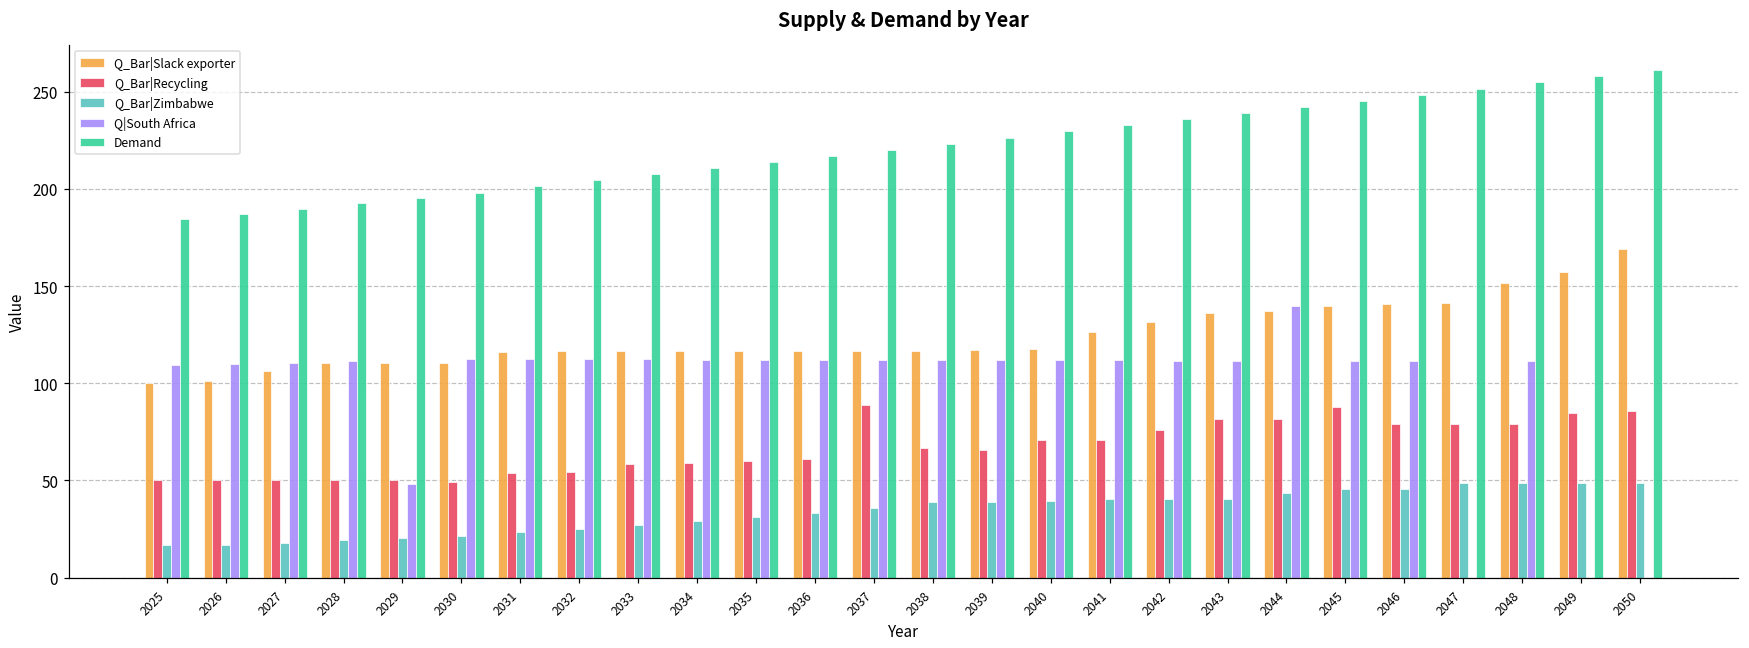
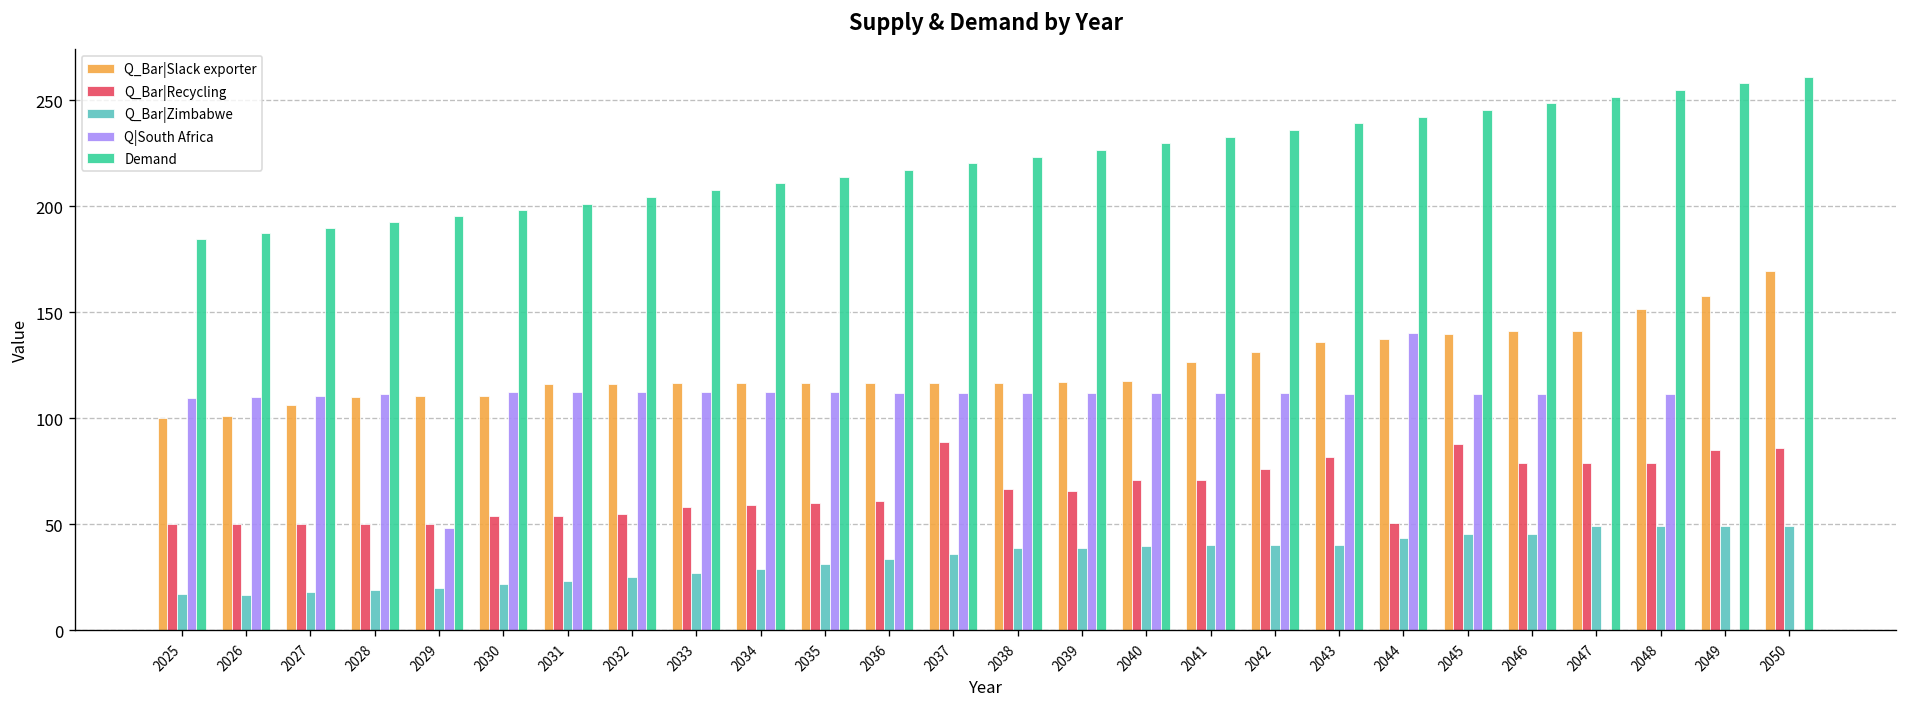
  {
    "Q_Bar|Slack exporter": {
      "2025": 100,
      "2026": 101,
      "2027": 106,
      "2028": 110,
      "2029": 110,
      "2030": 110,
      "2031": 116,
      "2032": 116,
      "2033": 116,
      "2034": 117,
      "2035": 117,
      "2036": 117,
      "2037": 117,
      "2038": 117,
      "2039": 117,
      "2040": 118,
      "2041": 127,
      "2042": 131,
      "2043": 136,
      "2044": 137,
      "2045": 140,
      "2046": 141,
      "2047": 141,
      "2048": 152,
      "2049": 157,
      "2050": 169
    },
    "Q_Bar|Recycling": {
      "2025": 50,
      "2026": 50,
      "2027": 50,
      "2028": 50,
      "2029": 50,
-     "2030": 49,
+     "2030": 54,
      "2031": 54,
      "2032": 55,
      "2033": 58,
      "2034": 59,
      "2035": 60,
      "2036": 61,
      "2037": 89,
      "2038": 67,
      "2039": 66,
      "2040": 71,
      "2041": 71,
      "2042": 76,
      "2043": 82,
-     "2044": 82,
+     "2044": 51,
      "2045": 88,
      "2046": 79,
      "2047": 79,
      "2048": 79,
      "2049": 85,
      "2050": 86
    },
    "Q|South Africa": {
      "2025": 109,
      "2026": 110,
      "2027": 111,
      "2028": 111,
      "2029": 48,
      "2030": 112,
      "2031": 112,
      "2032": 112,
      "2033": 112,
      "2034": 112,
      "2035": 112,
      "2036": 112,
      "2037": 112,
      "2038": 112,
      "2039": 112,
      "2040": 112,
      "2041": 112,
      "2042": 112,
      "2043": 112,
      "2044": 140,
      "2045": 111,
      "2046": 111,
      "2047": 0,
      "2048": 111,
      "2049": 0,
      "2050": 0
    }
  }
